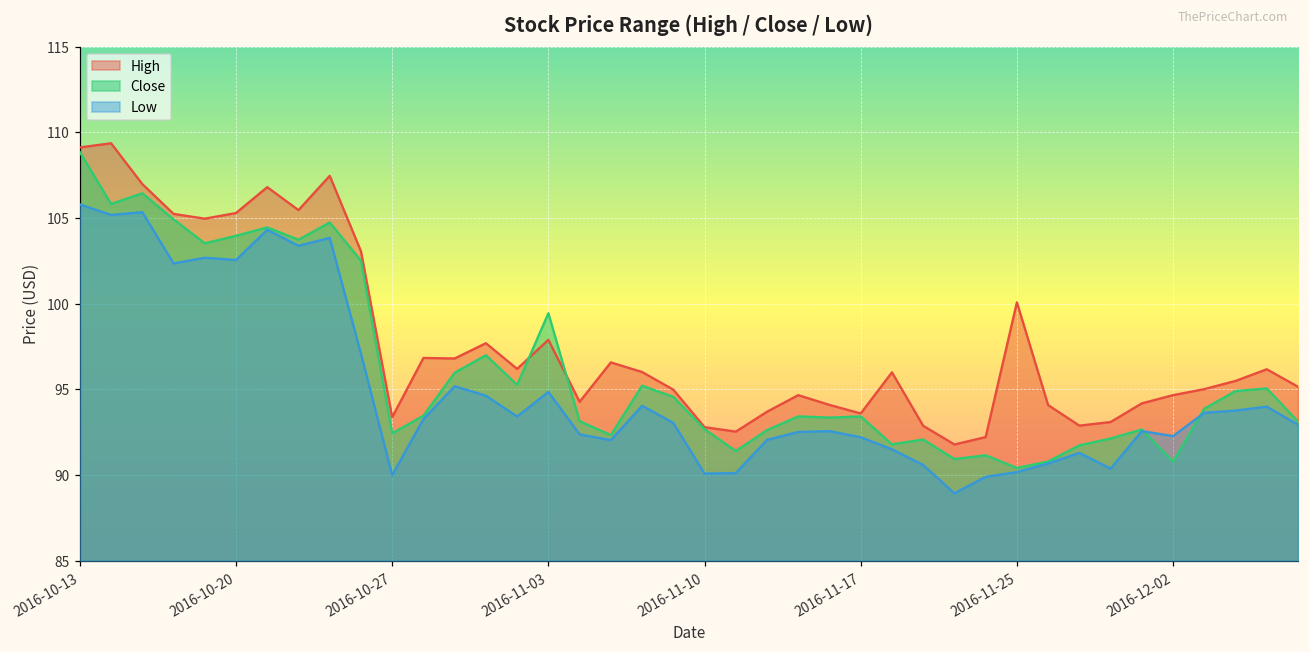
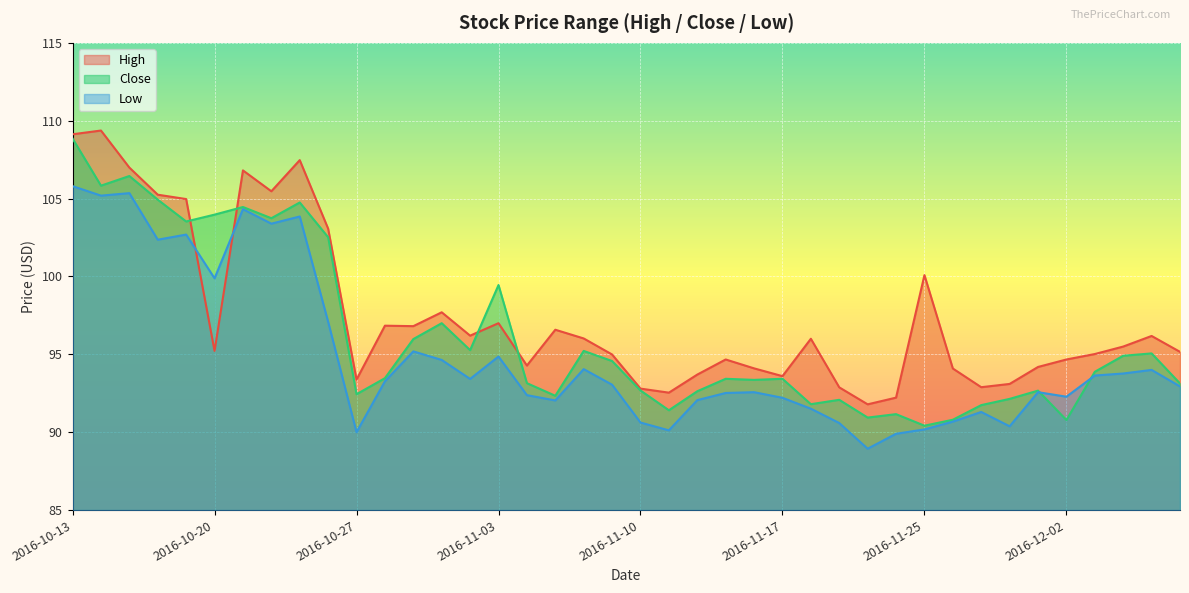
  {
    "High": {
      "2016-10-13": 109.1,
-     "2016-10-20": 105.3,
+     "2016-10-20": 95.2,
      "2016-10-27": 93.4,
-     "2016-11-03": 97.9,
+     "2016-11-03": 97.0,
      "2016-11-17": 93.6,
      "2016-11-25": 100.1,
      "2016-12-02": 94.7
    },
    "Close": {
      "2016-10-13": 108.9,
      "2016-10-20": 104.0,
      "2016-10-27": 92.4,
      "2016-11-03": 99.5,
      "2016-11-17": 93.4,
      "2016-11-25": 90.4,
      "2016-12-02": 90.8
    },
    "Low": {
      "2016-10-13": 105.8,
-     "2016-10-20": 102.6,
+     "2016-10-20": 99.9,
      "2016-10-27": 90.0,
      "2016-11-03": 94.9,
-     "2016-11-10": 90.1,
+     "2016-11-10": 90.6,
      "2016-11-17": 92.2,
      "2016-11-25": 90.2,
      "2016-12-02": 92.3
    }
  }
